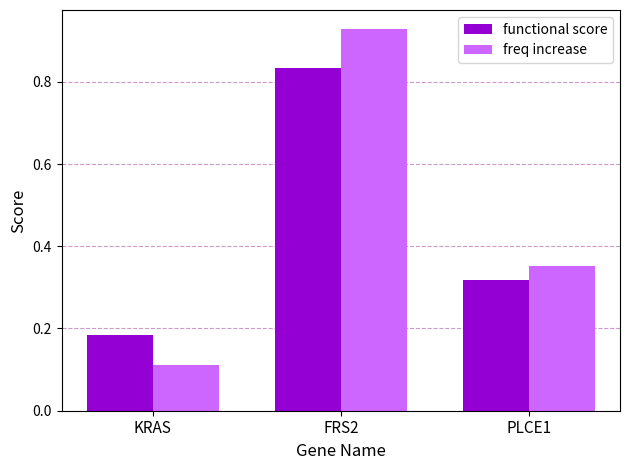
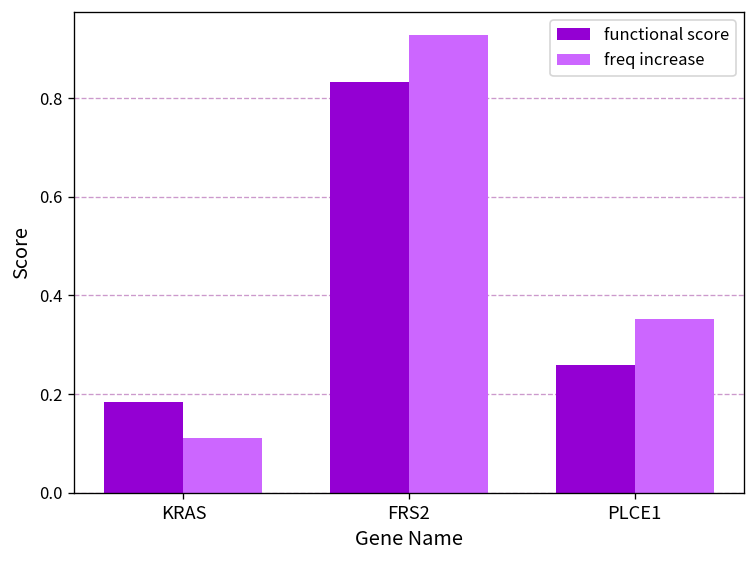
  {
    "functional score": {
      "KRAS": 0.18,
      "FRS2": 0.83,
-     "PLCE1": 0.32
+     "PLCE1": 0.26
    },
    "freq increase": {
      "KRAS": 0.11,
      "FRS2": 0.93,
      "PLCE1": 0.35
    }
  }
